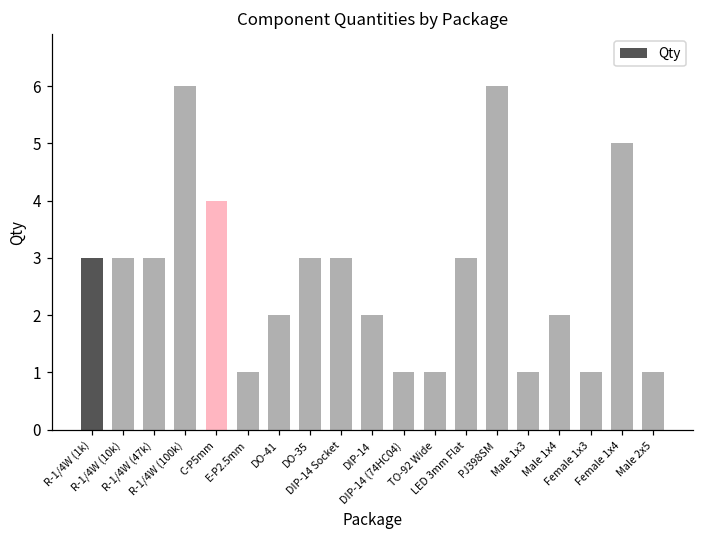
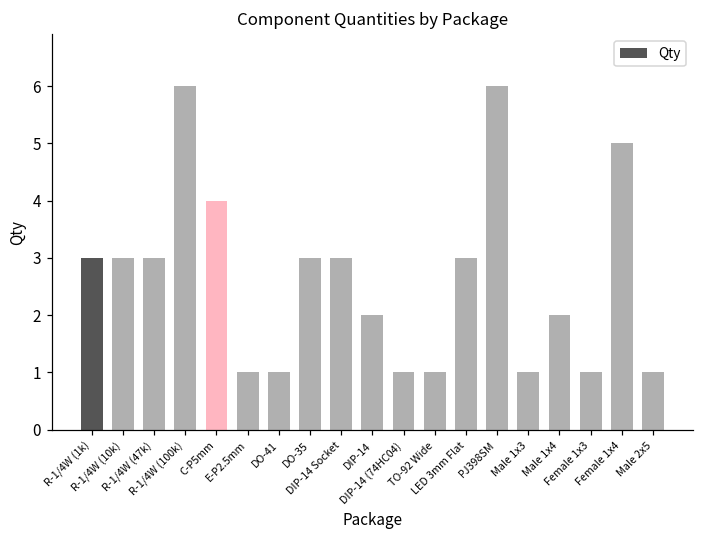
  {
    "R-1/4W (1k)": 3,
    "R-1/4W (10k)": 3,
    "R-1/4W (47k)": 3,
    "R-1/4W (100k)": 6,
    "C-P5mm": 4,
    "E-P2.5mm": 1,
-   "DO-41": 2,
+   "DO-41": 1,
    "DO-35": 3,
    "DIP-14 Socket": 3,
    "DIP-14": 2,
    "DIP-14 (74HC04)": 1,
    "TO-92 Wide": 1,
    "LED 3mm Flat": 3,
    "PJ398SM": 6,
    "Male 1x3": 1,
    "Male 1x4": 2,
    "Female 1x3": 1,
    "Female 1x4": 5,
    "Male 2x5": 1
  }
